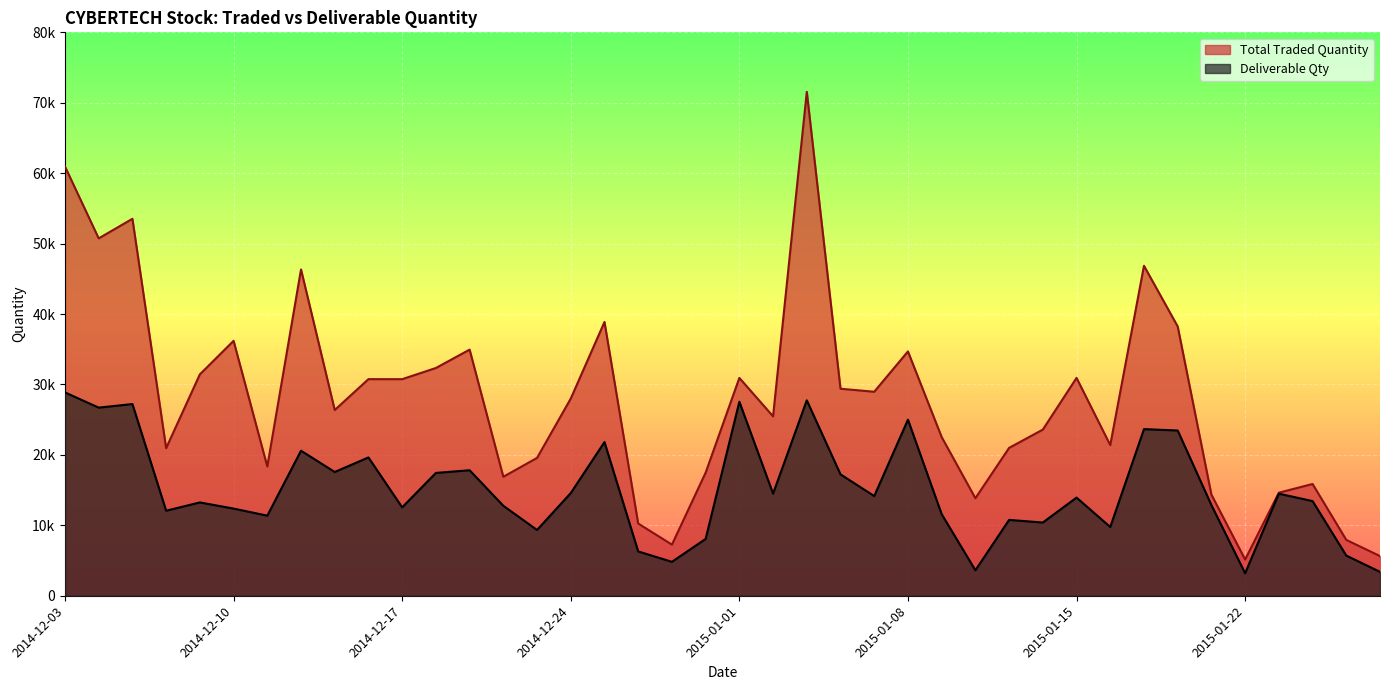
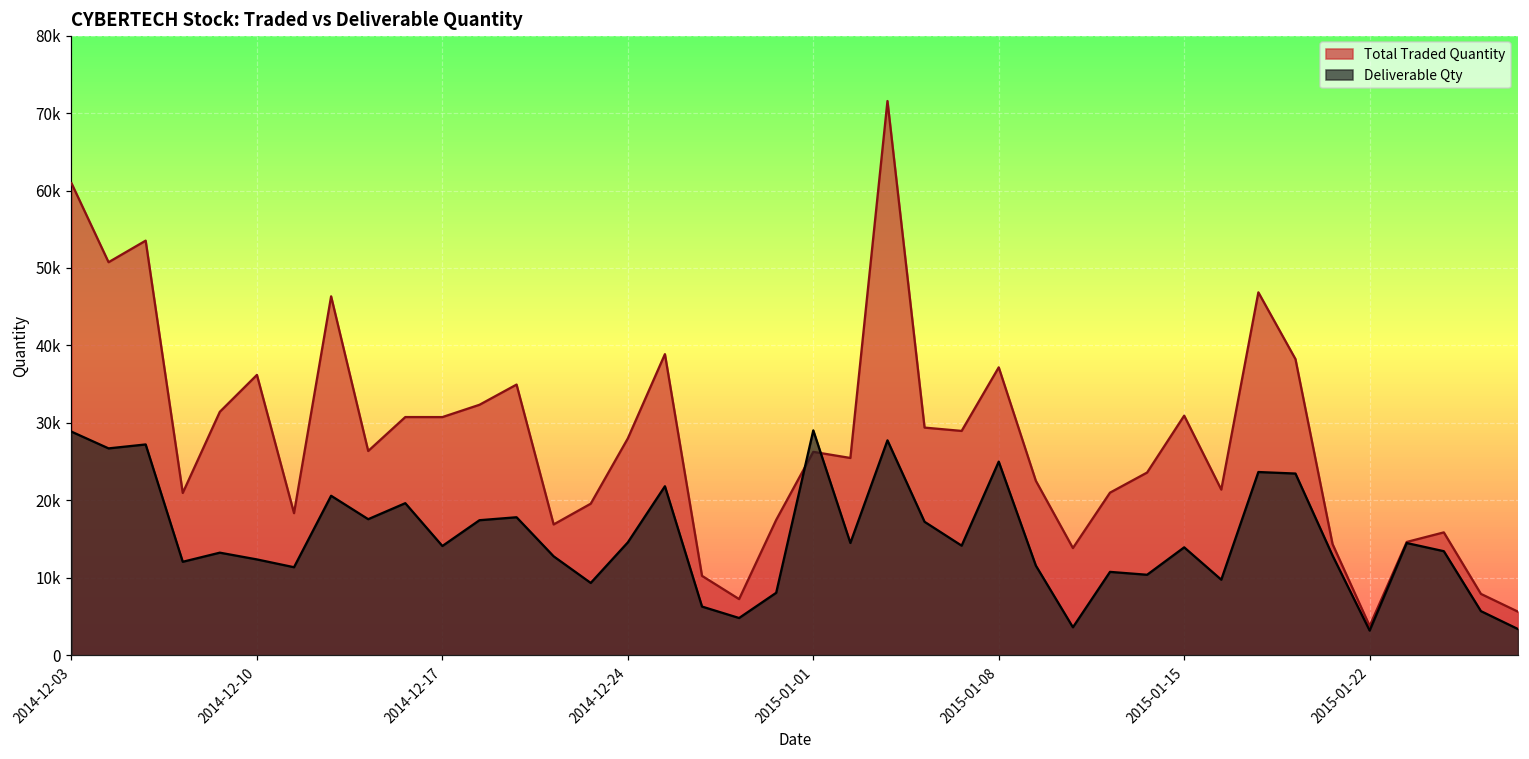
  {
    "Total Traded Quantity": {
      "2014-12-03": 61000,
      "2014-12-10": 36000,
      "2014-12-17": 31000,
      "2014-12-24": 28000,
-     "2015-01-01": 31000,
-     "2015-01-08": 35000,
+     "2015-01-01": 26000,
+     "2015-01-08": 37000,
      "2015-01-15": 31000,
-     "2015-01-22": 5000
+     "2015-01-22": 4000
    },
    "Deliverable Qty": {
      "2014-12-03": 29000,
      "2014-12-10": 12000,
-     "2014-12-17": 13000,
+     "2014-12-17": 14000,
      "2014-12-24": 15000,
-     "2015-01-01": 28000,
+     "2015-01-01": 29000,
      "2015-01-08": 25000,
      "2015-01-15": 14000,
      "2015-01-22": 3000
    }
  }
